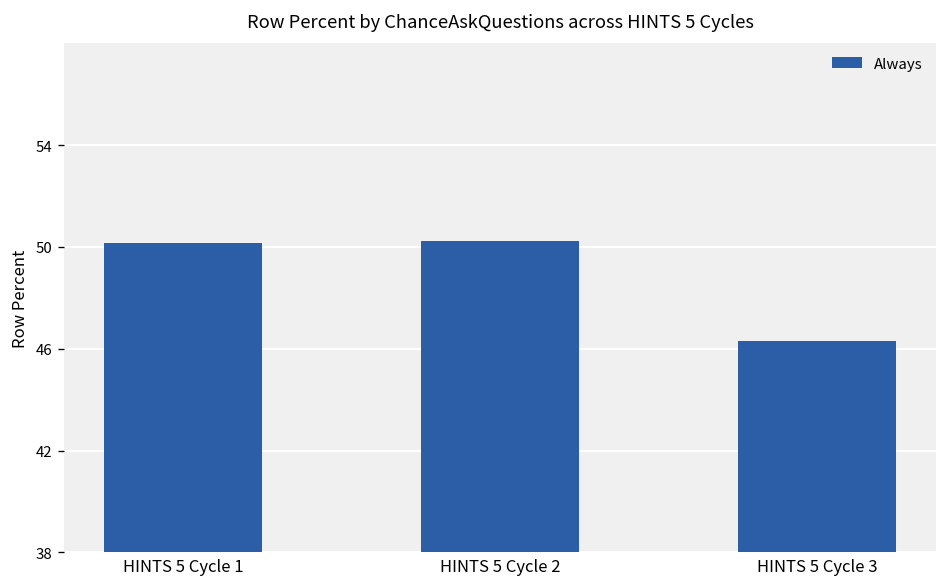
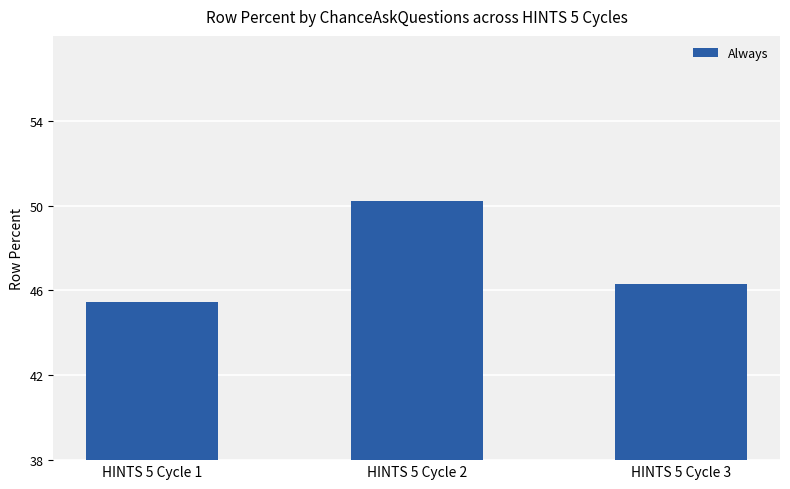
  {
-   "HINTS 5 Cycle 1": 50.1,
+   "HINTS 5 Cycle 1": 45.4,
    "HINTS 5 Cycle 2": 50.2,
    "HINTS 5 Cycle 3": 46.3
  }
